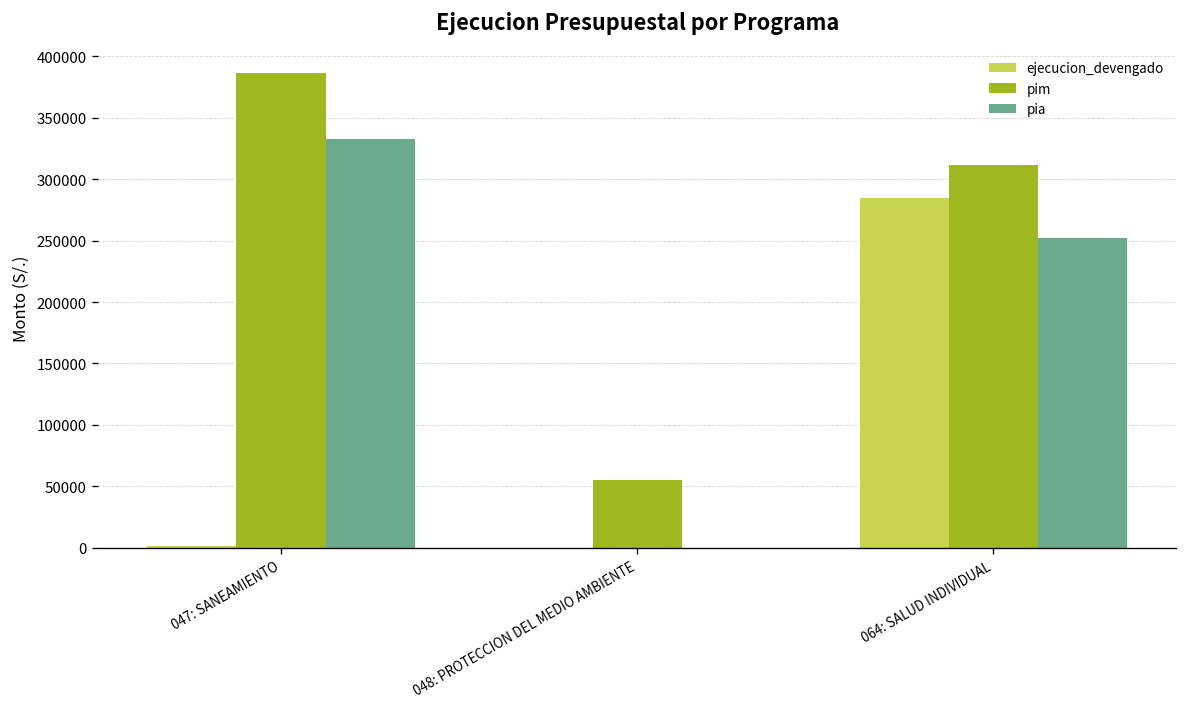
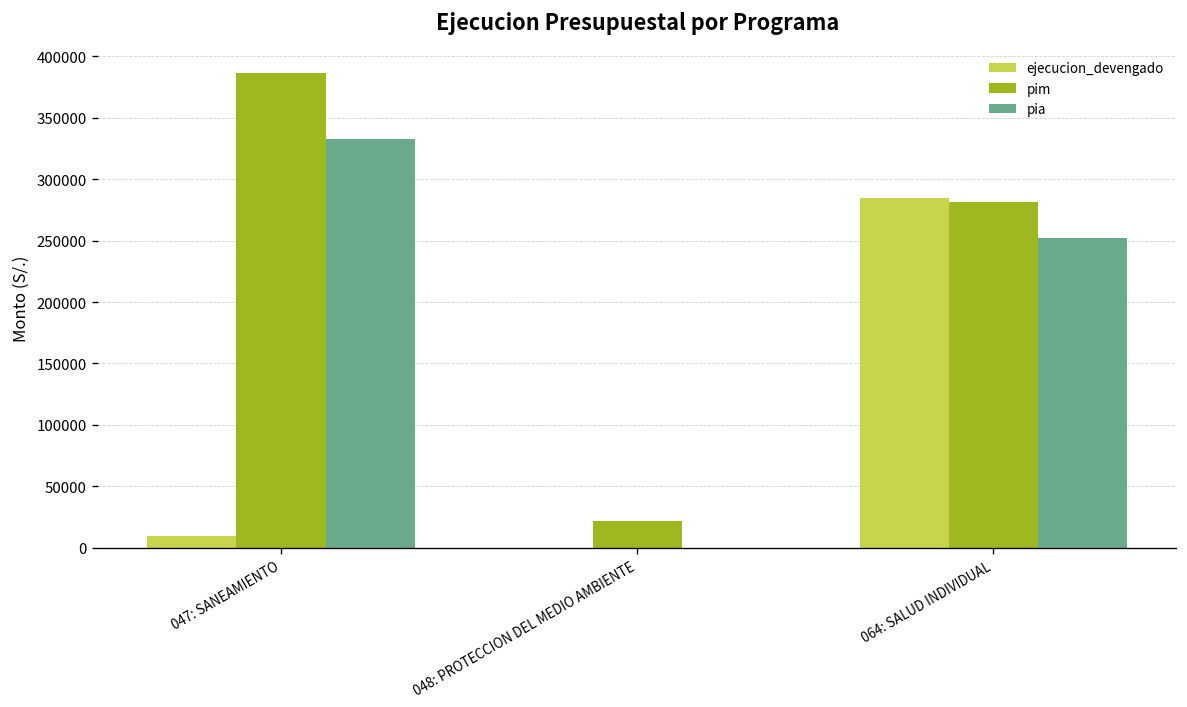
  {
    "ejecucion_devengado": {
-     "047: SANEAMIENTO": 2000,
+     "047: SANEAMIENTO": 9000,
      "048: PROTECCION DEL MEDIO AMBIENTE": 0,
      "064: SALUD INDIVIDUAL": 285000
    },
    "pim": {
      "047: SANEAMIENTO": 387000,
-     "048: PROTECCION DEL MEDIO AMBIENTE": 55000,
-     "064: SALUD INDIVIDUAL": 312000
+     "048: PROTECCION DEL MEDIO AMBIENTE": 22000,
+     "064: SALUD INDIVIDUAL": 281000
    },
    "pia": {
      "047: SANEAMIENTO": 333000,
      "048: PROTECCION DEL MEDIO AMBIENTE": 0,
      "064: SALUD INDIVIDUAL": 252000
    }
  }
